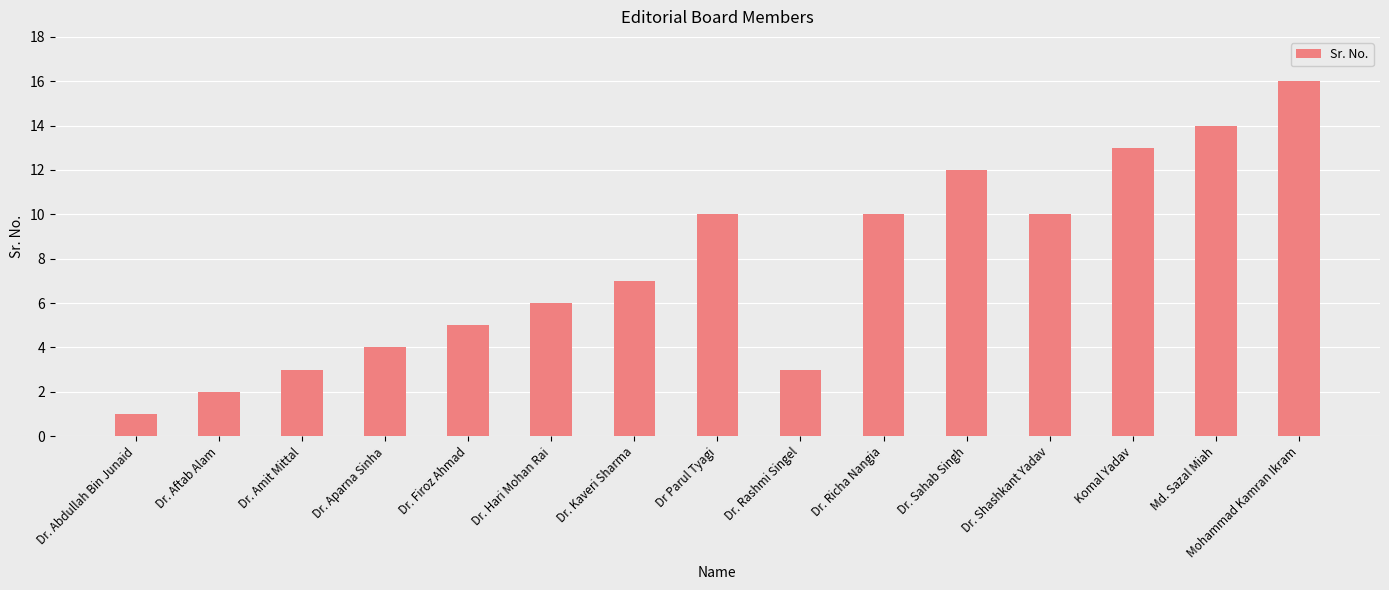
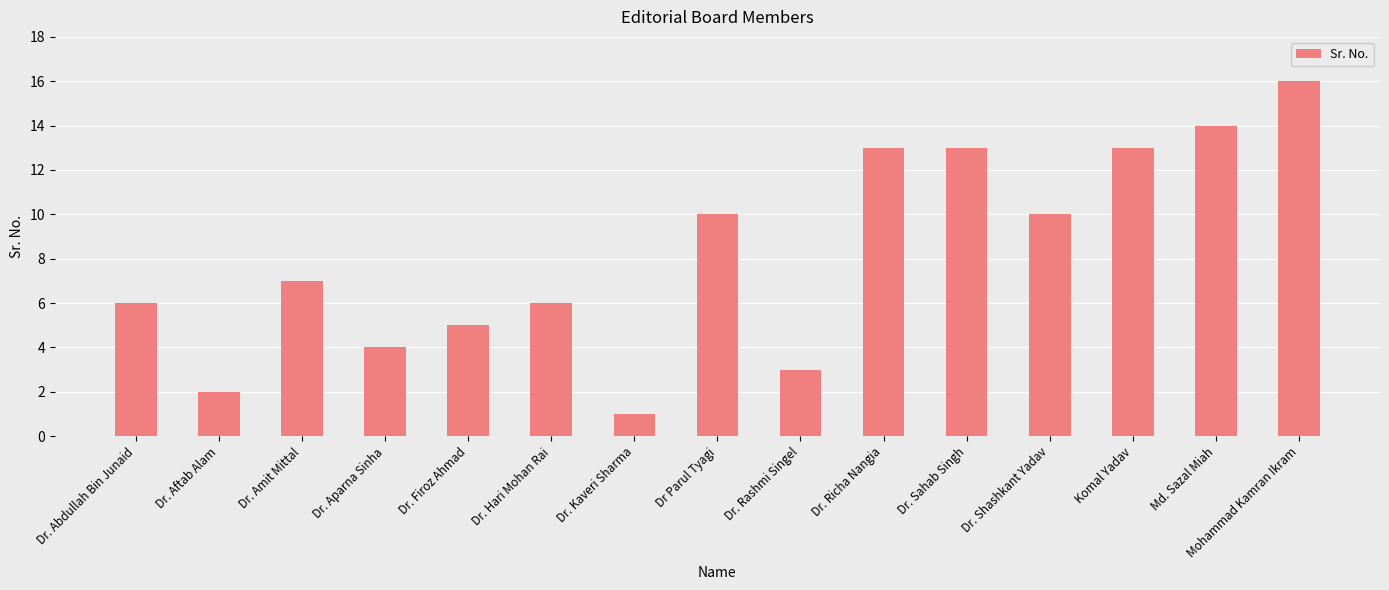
  {
-   "Dr. Abdullah Bin Junaid": 1,
+   "Dr. Abdullah Bin Junaid": 6,
    "Dr. Aftab Alam": 2,
-   "Dr. Amit Mittal": 3,
+   "Dr. Amit Mittal": 7,
    "Dr. Aparna Sinha": 4,
    "Dr. Firoz Ahmad": 5,
    "Dr. Hari Mohan Rai": 6,
-   "Dr. Kaveri Sharma": 7,
+   "Dr. Kaveri Sharma": 1,
    "Dr Parul Tyagi": 10,
    "Dr. Rashmi Singel": 3,
-   "Dr. Richa Nangia": 10,
-   "Dr. Sahab Singh": 12,
+   "Dr. Richa Nangia": 13,
+   "Dr. Sahab Singh": 13,
    "Dr. Shashkant Yadav": 10,
    "Komal Yadav": 13,
    "Md. Sazal Miah": 14,
    "Mohammad Kamran Ikram": 16
  }
